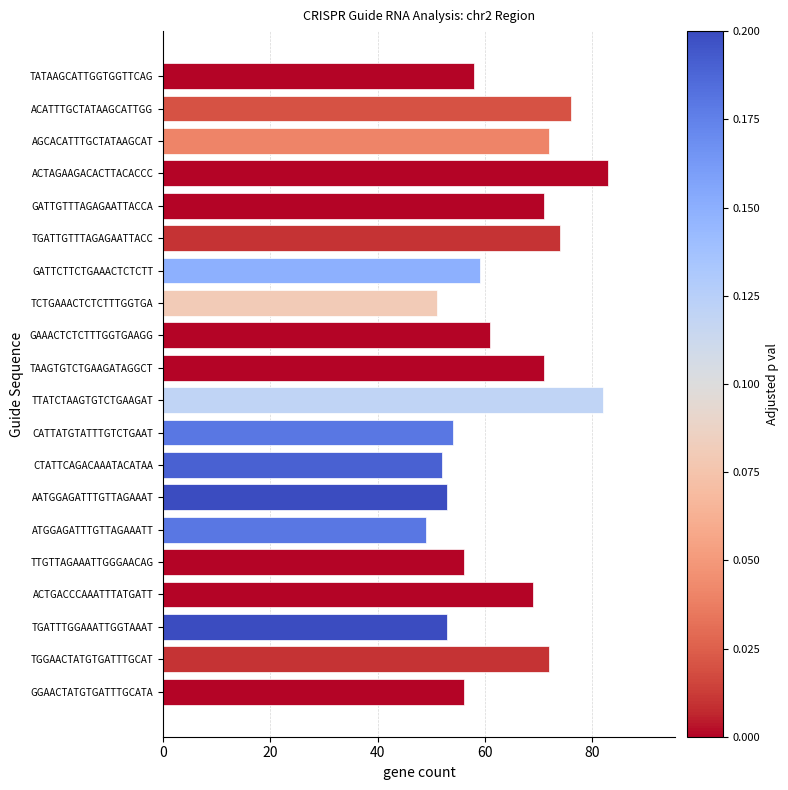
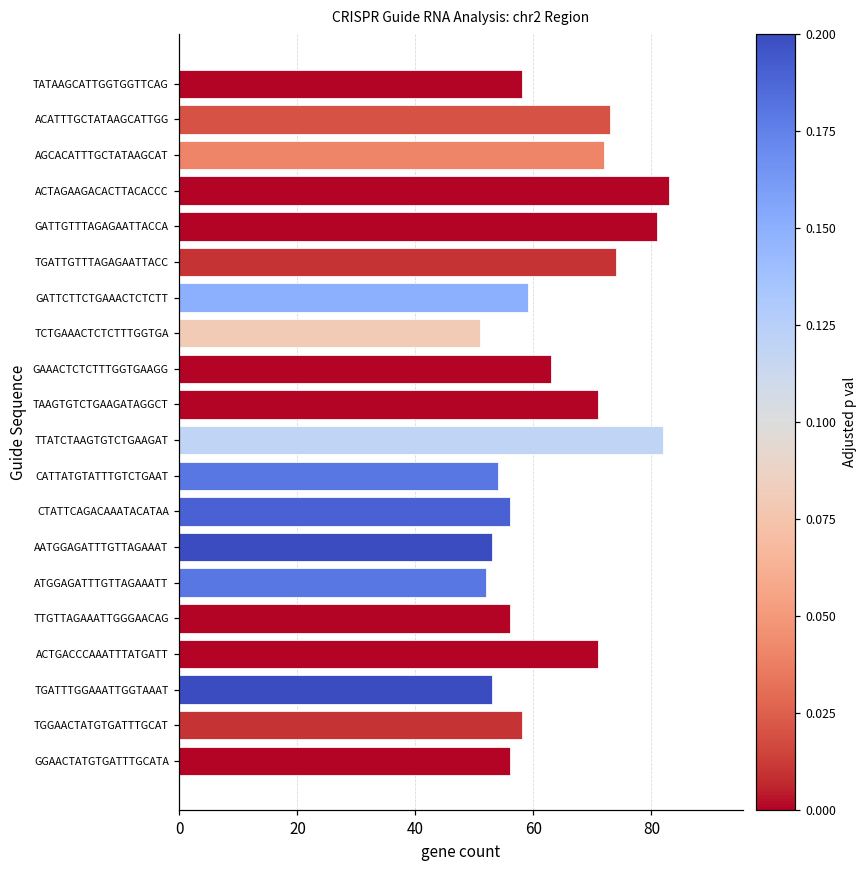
  {
    "TATAAGCATTGGTGGTTCAG": 58,
-   "ACATTTGCTATAAGCATTGG": 76,
+   "ACATTTGCTATAAGCATTGG": 73,
    "AGCACATTTGCTATAAGCAT": 72,
    "ACTAGAAGACACTTACACCC": 83,
-   "GATTGTTTAGAGAATTACCA": 71,
+   "GATTGTTTAGAGAATTACCA": 81,
    "TGATTGTTTAGAGAATTACC": 74,
    "GATTCTTCTGAAACTCTCTT": 59,
    "TCTGAAACTCTCTTTGGTGA": 51,
-   "GAAACTCTCTTTGGTGAAGG": 61,
+   "GAAACTCTCTTTGGTGAAGG": 63,
    "TAAGTGTCTGAAGATAGGCT": 71,
    "TTATCTAAGTGTCTGAAGAT": 82,
    "CATTATGTATTTGTCTGAAT": 54,
-   "CTATTCAGACAAATACATAA": 52,
+   "CTATTCAGACAAATACATAA": 56,
    "AATGGAGATTTGTTAGAAAT": 53,
-   "ATGGAGATTTGTTAGAAATT": 49,
+   "ATGGAGATTTGTTAGAAATT": 52,
    "TTGTTAGAAATTGGGAACAG": 56,
-   "ACTGACCCAAATTTATGATT": 69,
+   "ACTGACCCAAATTTATGATT": 71,
    "TGATTTGGAAATTGGTAAAT": 53,
-   "TGGAACTATGTGATTTGCAT": 72,
+   "TGGAACTATGTGATTTGCAT": 58,
    "GGAACTATGTGATTTGCATA": 56
  }
